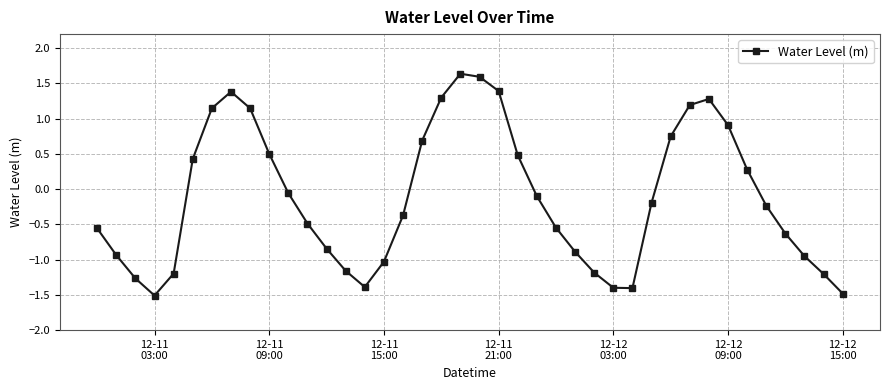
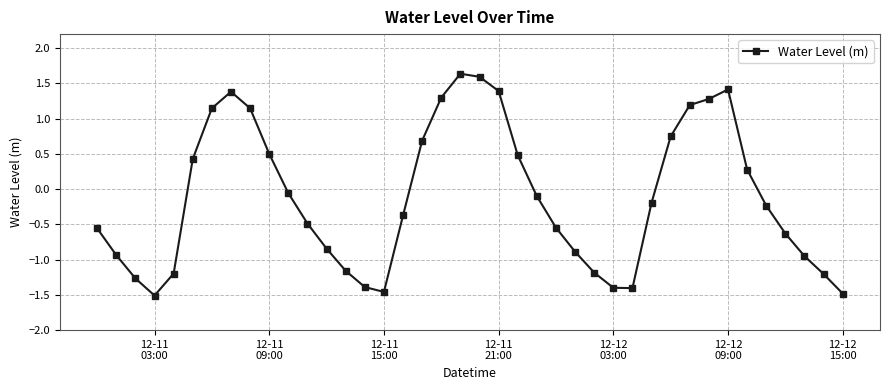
  {
    "12-11 03:00": -1.5,
    "12-11 09:00": 0.5,
-   "12-11 15:00": -1.0,
+   "12-11 15:00": -1.5,
    "12-11 21:00": 1.4,
    "12-12 03:00": -1.4,
-   "12-12 09:00": 0.9,
+   "12-12 09:00": 1.4,
    "12-12 15:00": -1.5
  }
